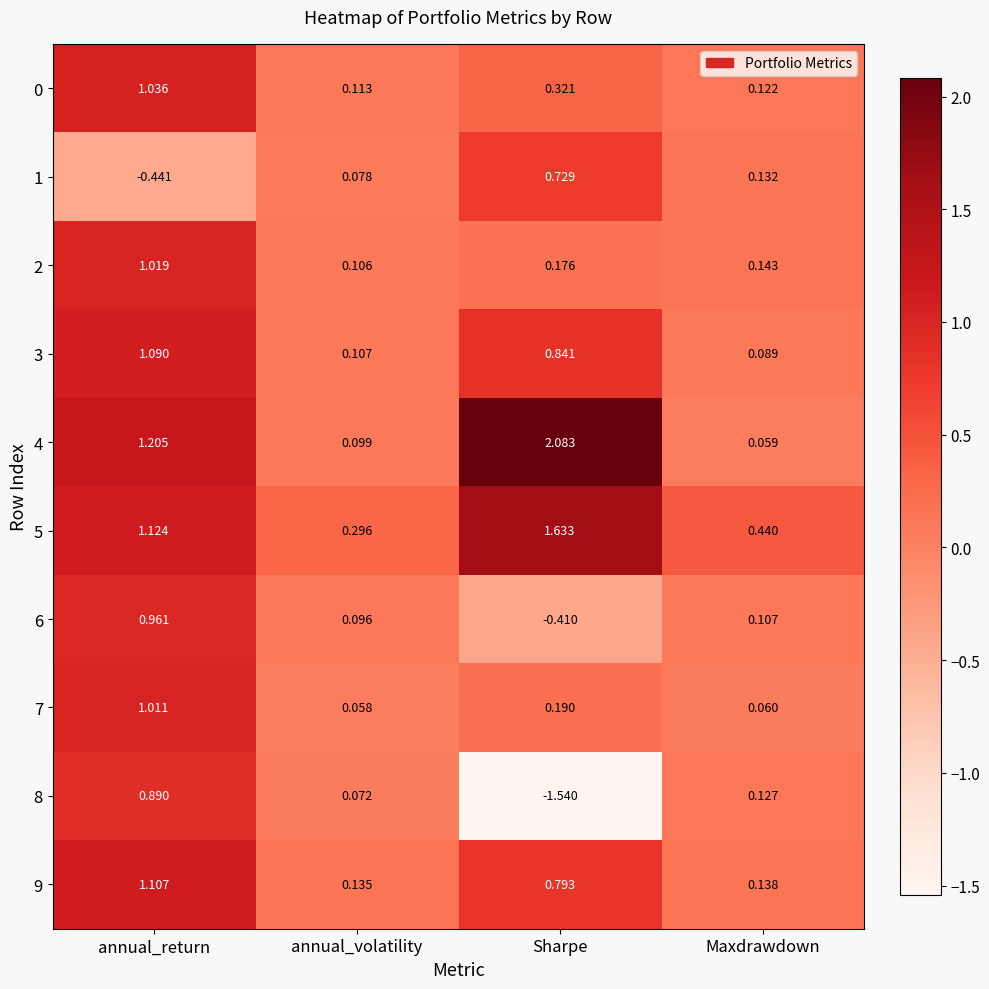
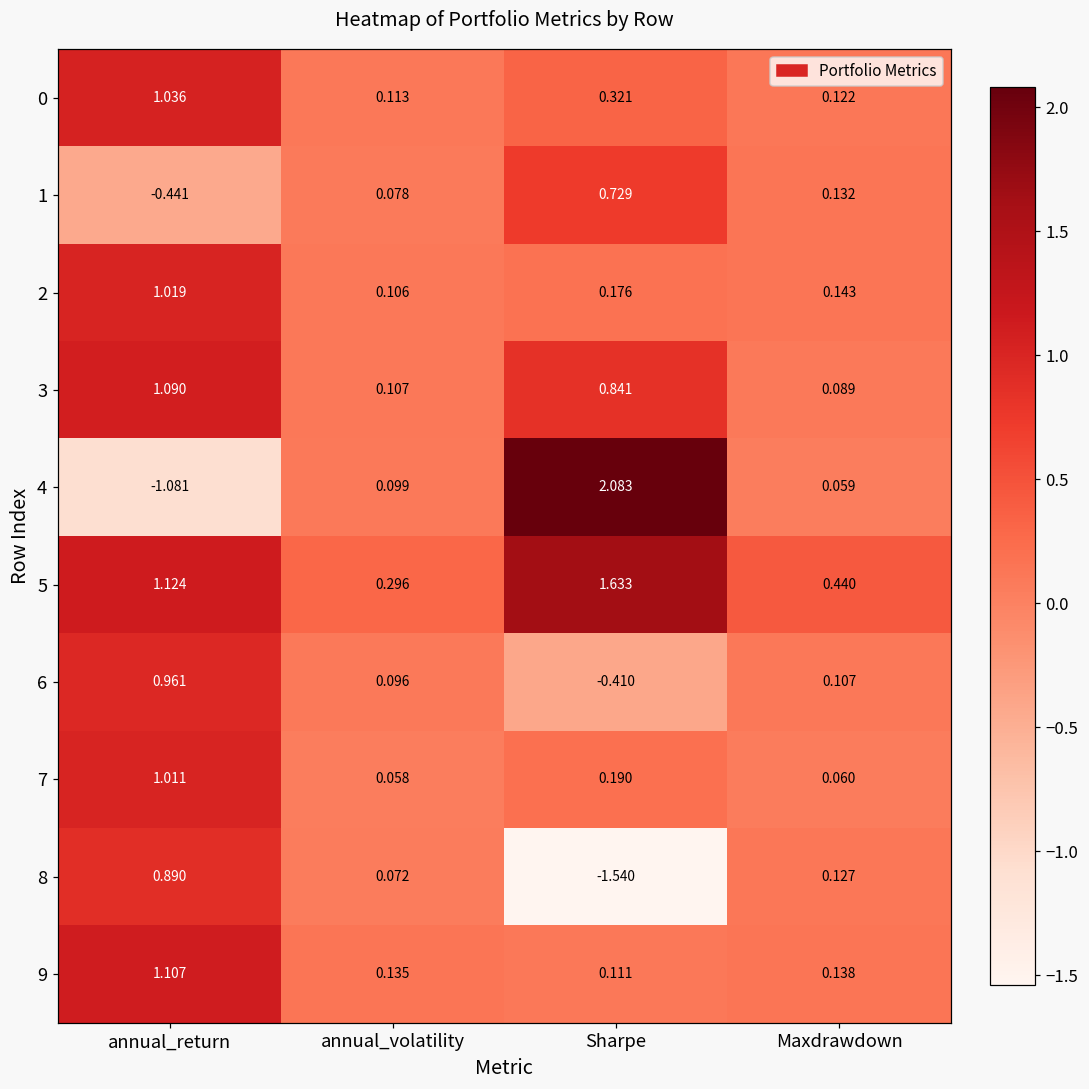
  {
    "0": {
      "annual_return": 1.036,
      "annual_volatility": 0.113,
      "Sharpe": 0.321,
      "Maxdrawdown": 0.122
    },
    "1": {
      "annual_return": -0.441,
      "annual_volatility": 0.078,
      "Sharpe": 0.729,
      "Maxdrawdown": 0.132
    },
    "2": {
      "annual_return": 1.019,
      "annual_volatility": 0.106,
      "Sharpe": 0.176,
      "Maxdrawdown": 0.143
    },
    "3": {
      "annual_return": 1.090,
      "annual_volatility": 0.107,
      "Sharpe": 0.841,
      "Maxdrawdown": 0.089
    },
    "4": {
-     "annual_return": 1.205,
+     "annual_return": -1.081,
      "annual_volatility": 0.099,
      "Sharpe": 2.083,
      "Maxdrawdown": 0.059
    },
    "5": {
      "annual_return": 1.124,
      "annual_volatility": 0.296,
      "Sharpe": 1.633,
      "Maxdrawdown": 0.440
    },
    "6": {
      "annual_return": 0.961,
      "annual_volatility": 0.096,
      "Sharpe": -0.410,
      "Maxdrawdown": 0.107
    },
    "7": {
      "annual_return": 1.011,
      "annual_volatility": 0.058,
      "Sharpe": 0.190,
      "Maxdrawdown": 0.060
    },
    "8": {
      "annual_return": 0.890,
      "annual_volatility": 0.072,
      "Sharpe": -1.540,
      "Maxdrawdown": 0.127
    },
    "9": {
      "annual_return": 1.107,
      "annual_volatility": 0.135,
-     "Sharpe": 0.793,
+     "Sharpe": 0.111,
      "Maxdrawdown": 0.138
    }
  }
